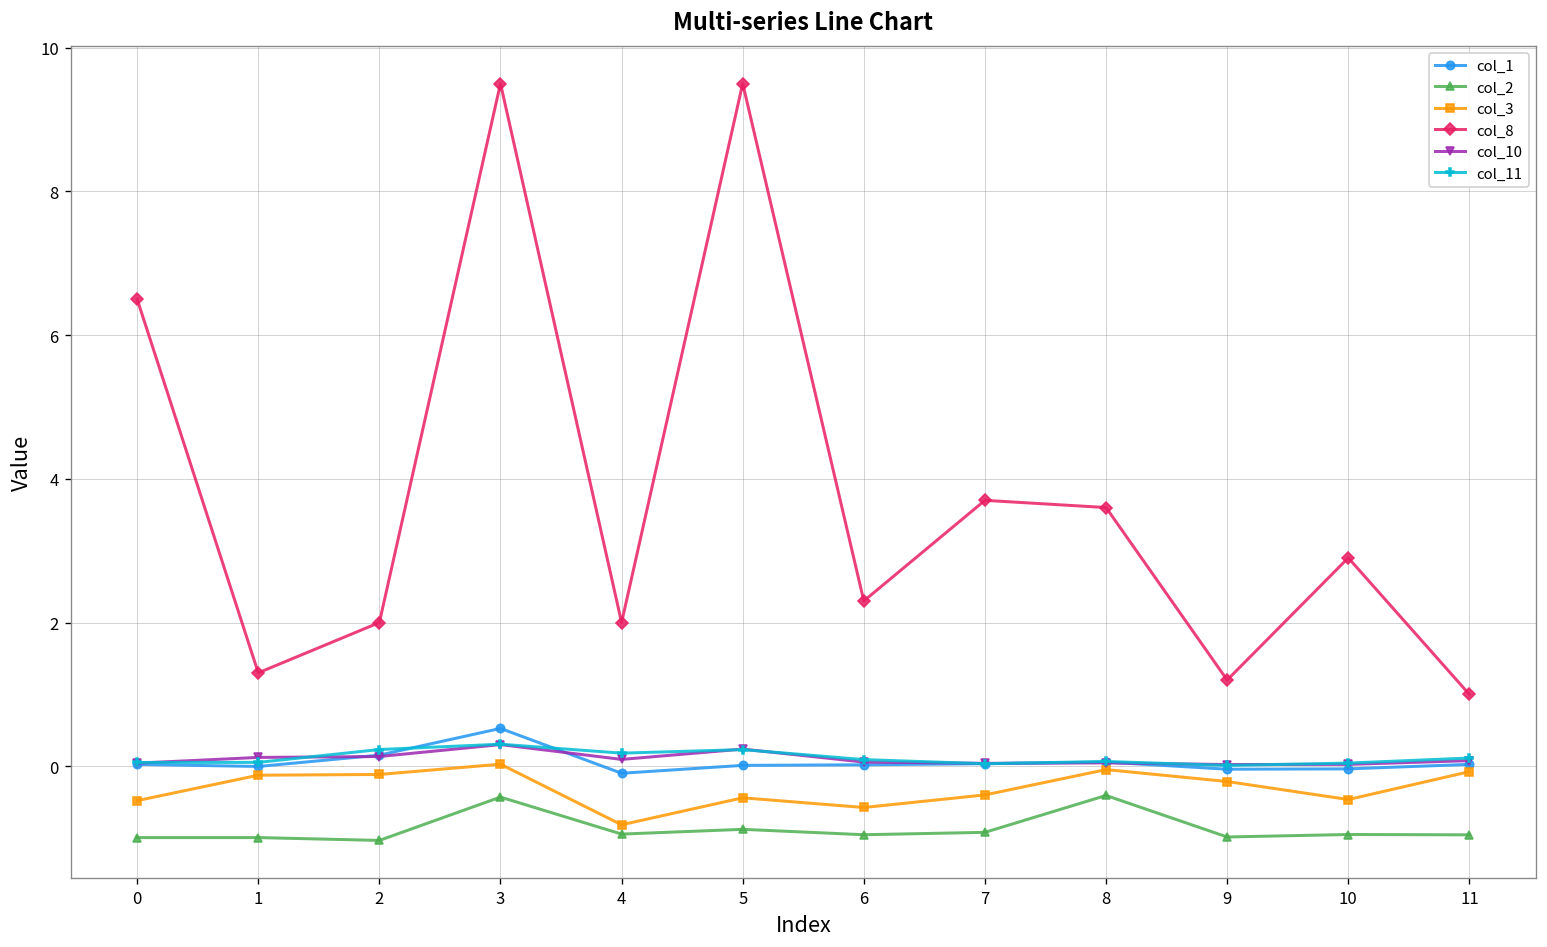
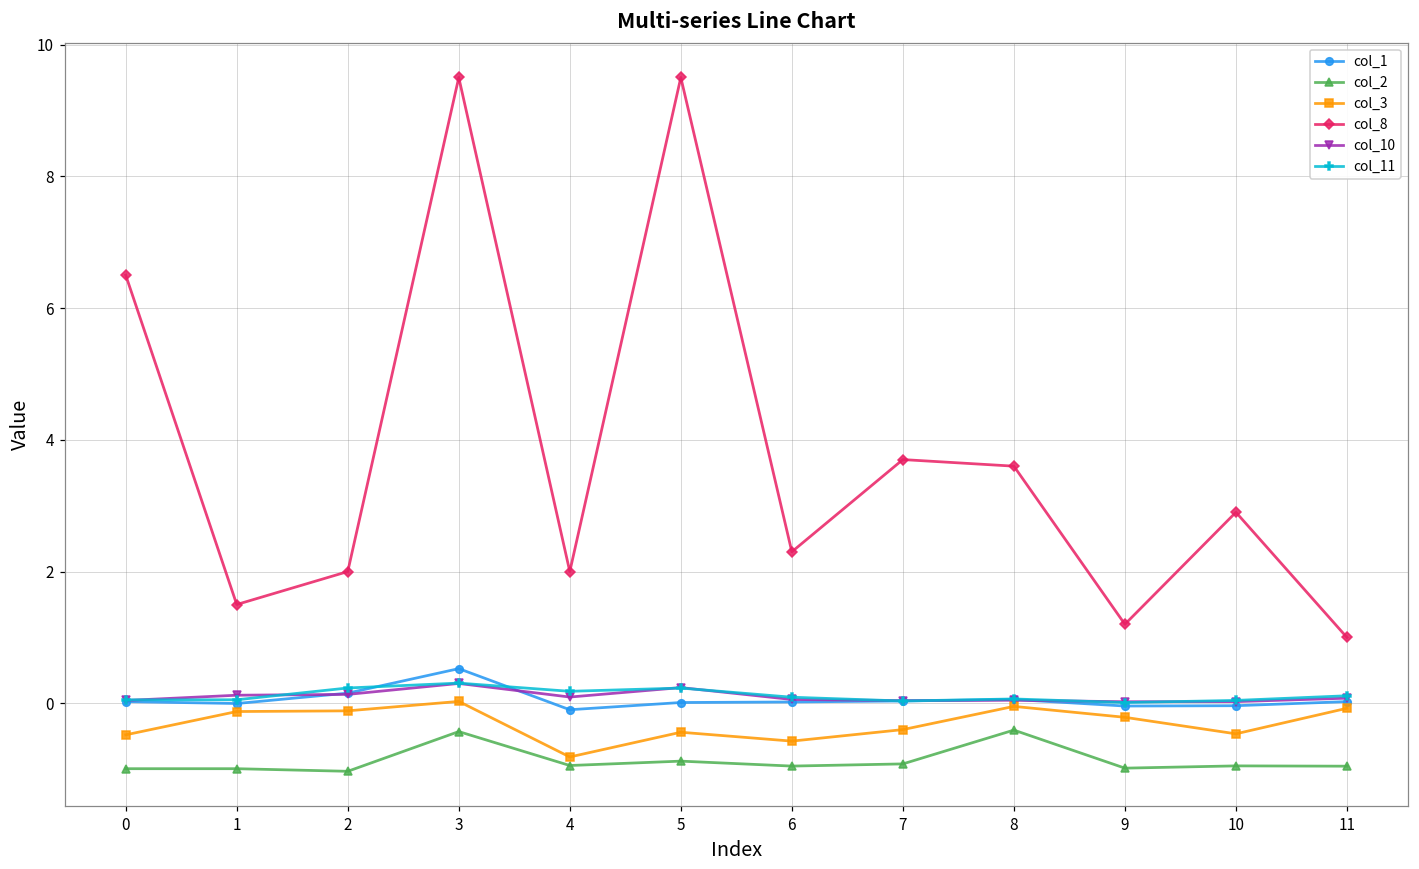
  {
    "col_2": {
      "0": -1.0,
      "1": -1.0,
      "2": -1.0,
      "3": -0.4,
      "4": -0.9,
      "5": -0.9,
      "6": -1.0,
      "7": -0.9,
      "8": -0.4,
      "9": -1.0,
      "10": -0.9,
      "11": -1.0
    },
    "col_3": {
      "0": -0.5,
      "1": -0.1,
      "2": -0.1,
      "3": 0.0,
      "4": -0.8,
      "5": -0.4,
      "6": -0.6,
      "7": -0.4,
      "8": 0.0,
      "9": -0.2,
      "10": -0.5,
      "11": -0.1
    },
    "col_8": {
      "0": 6.5,
-     "1": 1.3,
+     "1": 1.5,
      "2": 2.0,
      "3": 9.5,
      "4": 2.0,
      "5": 9.5,
      "6": 2.3,
      "7": 3.7,
      "8": 3.6,
      "9": 1.2,
      "10": 2.9,
      "11": 1.0
    },
    "col_10": {
      "1": 0.1,
      "4": 0.1
    }
  }
